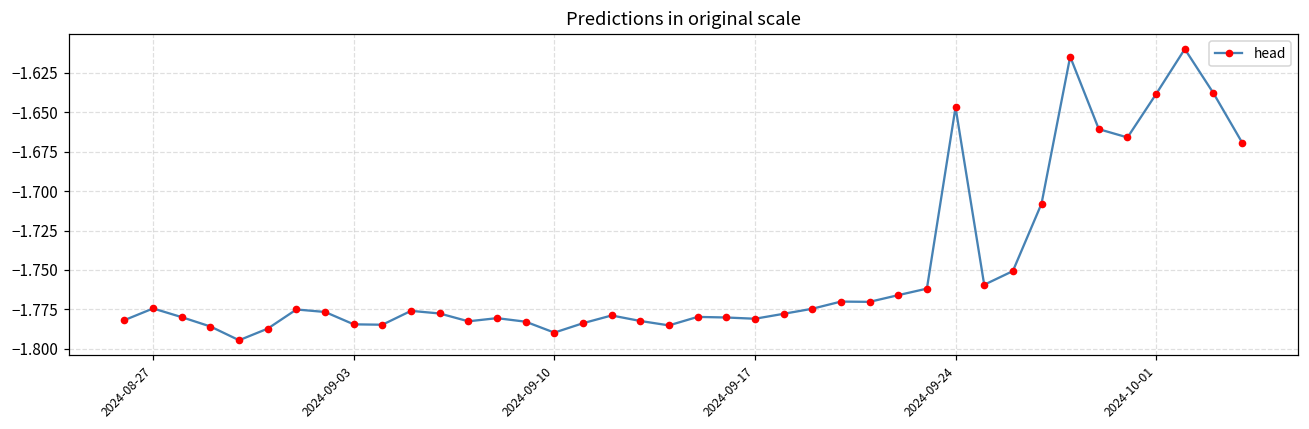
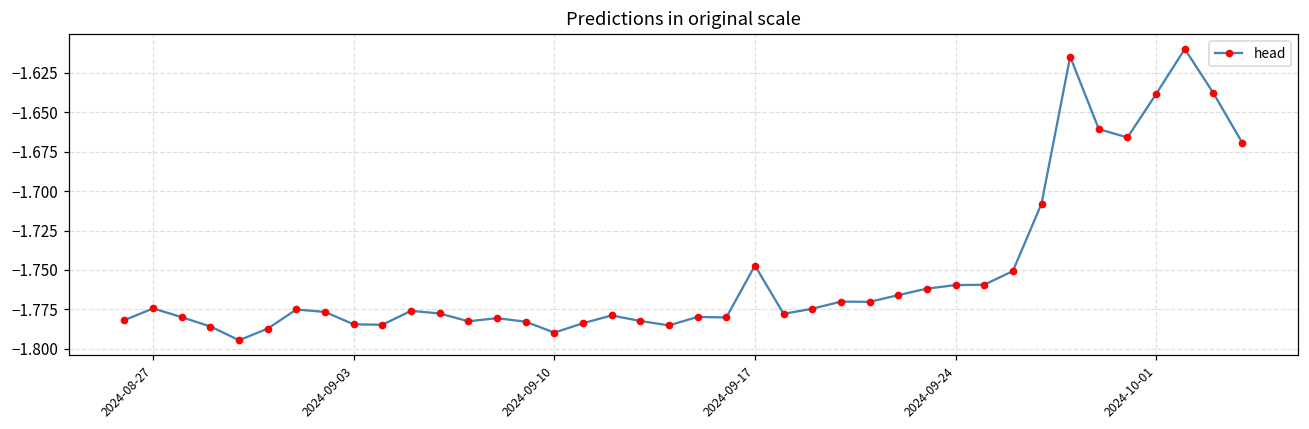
  {
    "2024-08-27": -1.774,
    "2024-09-03": -1.784,
    "2024-09-10": -1.790,
-   "2024-09-17": -1.781,
-   "2024-09-24": -1.647,
+   "2024-09-17": -1.747,
+   "2024-09-24": -1.760,
    "2024-10-01": -1.638
  }
